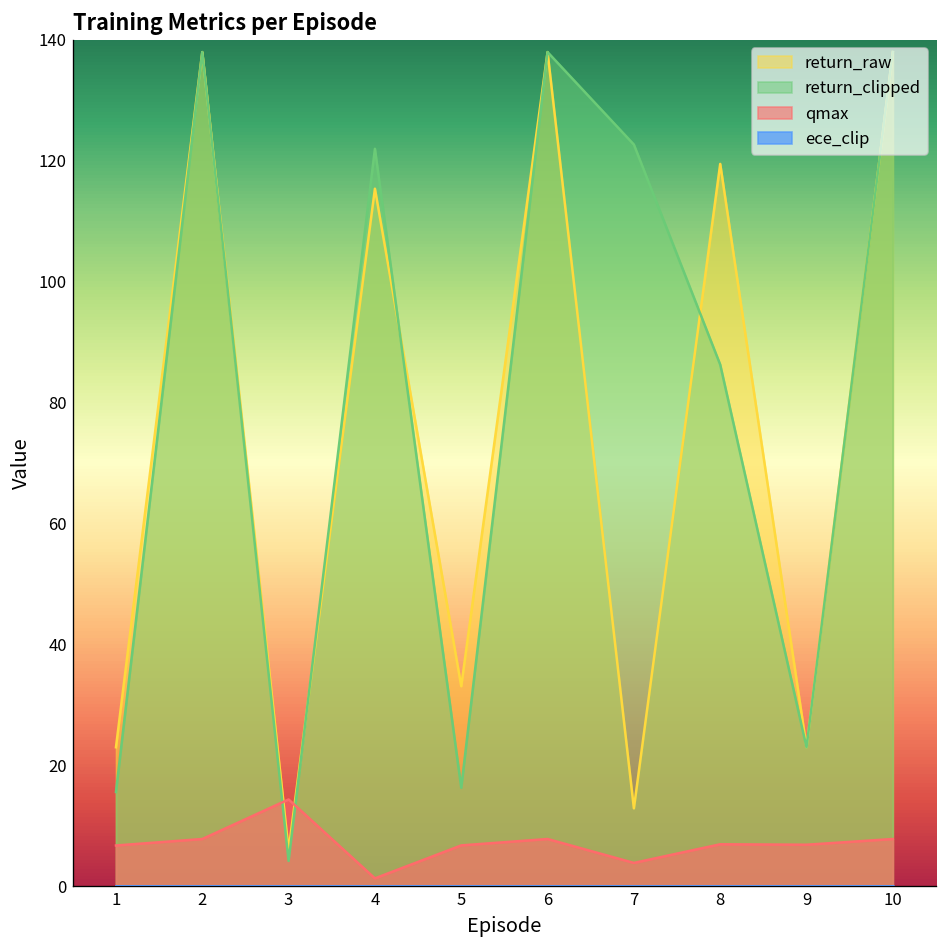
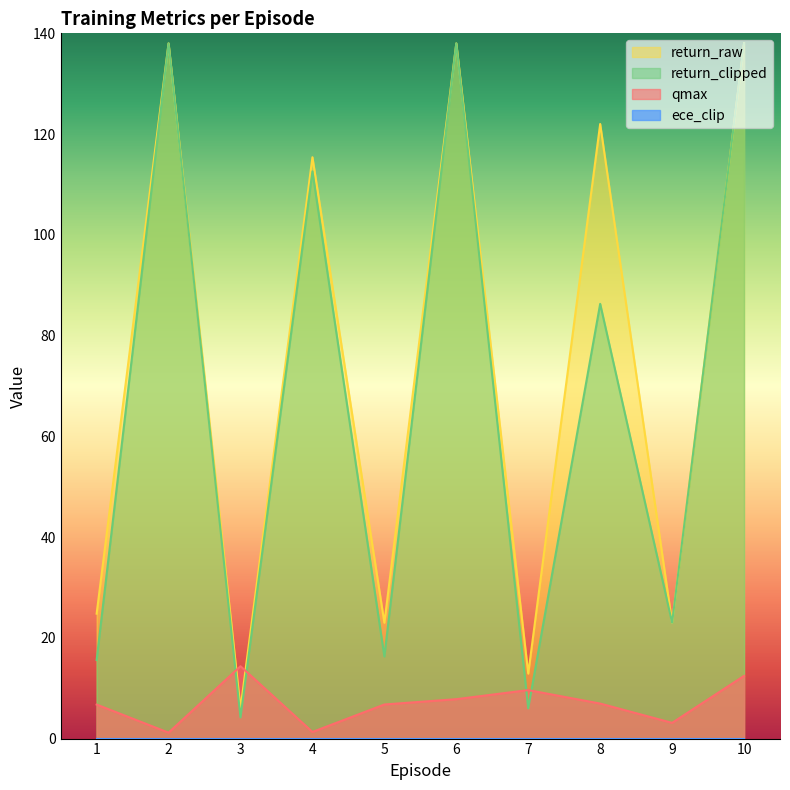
  {
    "return_raw": {
-     "1": 23,
+     "1": 25,
      "3": 6,
      "4": 115,
-     "5": 33,
+     "5": 23,
      "7": 13,
-     "8": 120
+     "8": 122
    },
    "return_clipped": {
      "1": 16,
      "3": 4,
-     "4": 122,
+     "4": 113,
      "5": 16,
-     "7": 123,
+     "7": 6,
      "8": 86
    },
    "qmax": {
      "1": 7,
-     "2": 8,
+     "2": 1,
      "3": 14,
      "4": 1,
      "5": 7,
      "6": 8,
-     "7": 4,
+     "7": 10,
      "8": 7,
-     "9": 7,
-     "10": 8
+     "9": 3,
+     "10": 12
    },
    "ece_clip": {
      "1": 0,
      "2": 0,
      "3": 0,
      "4": 0,
      "5": 0,
      "6": 0,
      "7": 0,
      "8": 0,
      "9": 0,
      "10": 0
    }
  }
